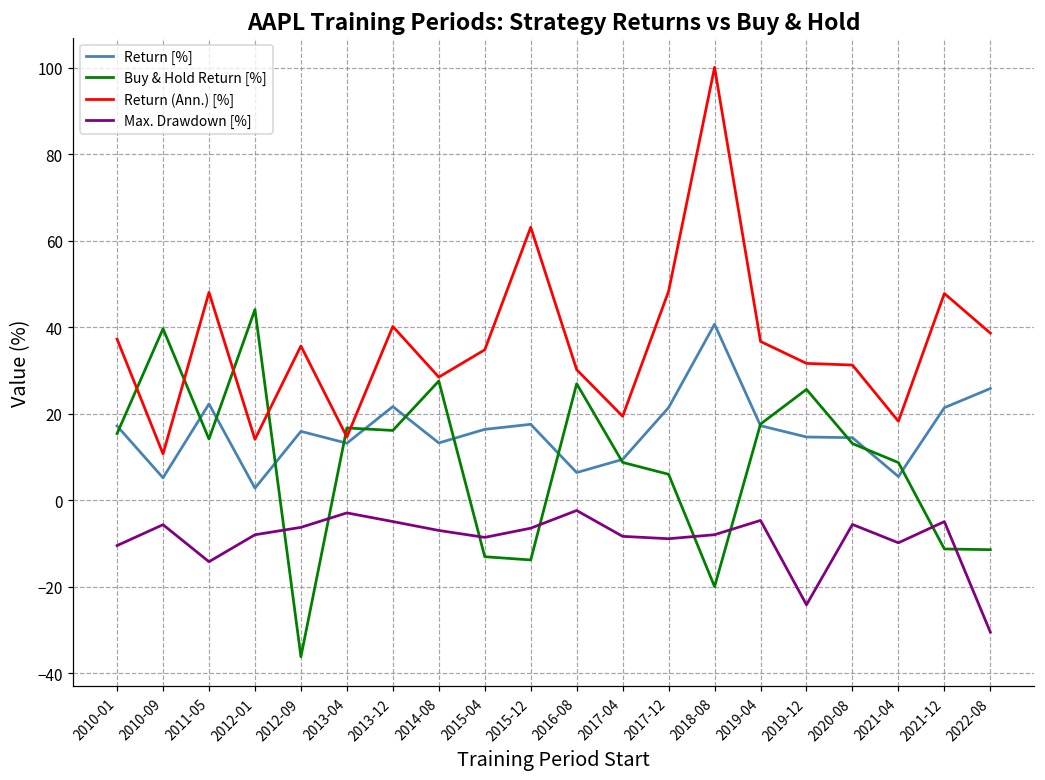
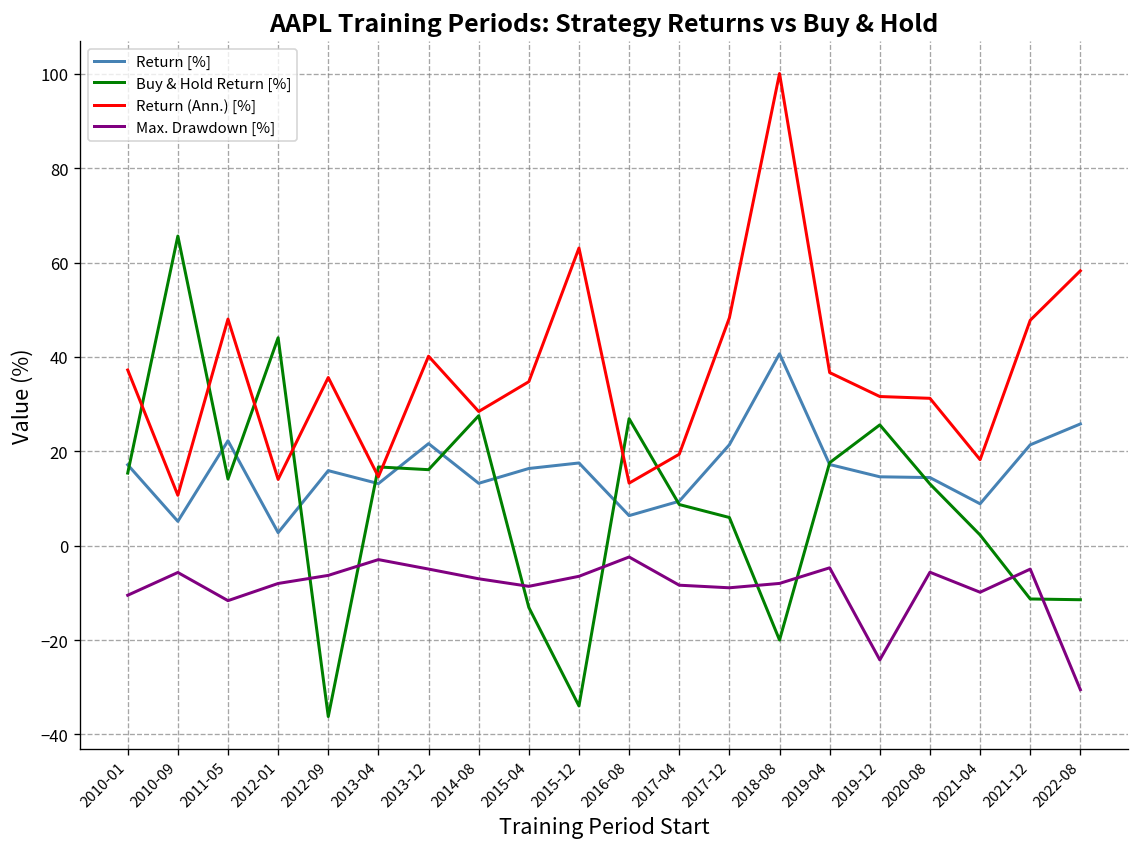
  {
    "Return [%]": {
      "2010-01": 17,
      "2010-09": 5,
      "2011-05": 22,
      "2012-01": 3,
      "2012-09": 16,
      "2013-04": 13,
      "2013-12": 22,
      "2014-08": 13,
      "2015-04": 16,
      "2015-12": 18,
      "2016-08": 6,
      "2017-04": 9,
      "2017-12": 21,
      "2018-08": 41,
      "2019-12": 15,
      "2020-08": 14,
-     "2021-04": 5,
+     "2021-04": 9,
      "2021-12": 21,
      "2022-08": 26
    },
    "Buy & Hold Return [%]": {
      "2010-01": 15,
-     "2010-09": 40,
+     "2010-09": 66,
      "2011-05": 14,
      "2012-01": 44,
      "2012-09": -36,
      "2013-04": 17,
      "2013-12": 16,
      "2014-08": 28,
      "2015-04": -13,
-     "2015-12": -14,
+     "2015-12": -34,
      "2016-08": 27,
      "2017-04": 9,
      "2017-12": 6,
      "2018-08": -20,
      "2019-12": 26,
      "2020-08": 13,
-     "2021-04": 9,
+     "2021-04": 2,
      "2021-12": -11,
      "2022-08": -11
    },
    "Return (Ann.) [%]": {
      "2010-01": 37,
      "2010-09": 11,
      "2011-05": 48,
      "2012-01": 14,
      "2012-09": 36,
      "2013-04": 15,
      "2013-12": 40,
      "2014-08": 28,
      "2015-04": 35,
      "2015-12": 63,
-     "2016-08": 30,
+     "2016-08": 13,
      "2017-04": 19,
      "2017-12": 48,
      "2018-08": 100,
      "2019-04": 37,
      "2019-12": 32,
      "2020-08": 31,
      "2021-04": 18,
      "2021-12": 48,
-     "2022-08": 39
+     "2022-08": 58
    },
    "Max. Drawdown [%]": {
      "2010-01": -11,
      "2010-09": -6,
-     "2011-05": -14,
+     "2011-05": -12,
      "2012-01": -8,
      "2012-09": -6,
      "2013-04": -3,
      "2013-12": -5,
      "2014-08": -7,
      "2015-04": -9,
      "2015-12": -6,
      "2016-08": -2,
      "2017-04": -8,
      "2017-12": -9,
      "2018-08": -8,
      "2019-04": -5,
      "2019-12": -24,
      "2020-08": -6,
      "2021-04": -10,
      "2021-12": -5,
      "2022-08": -31
    }
  }
